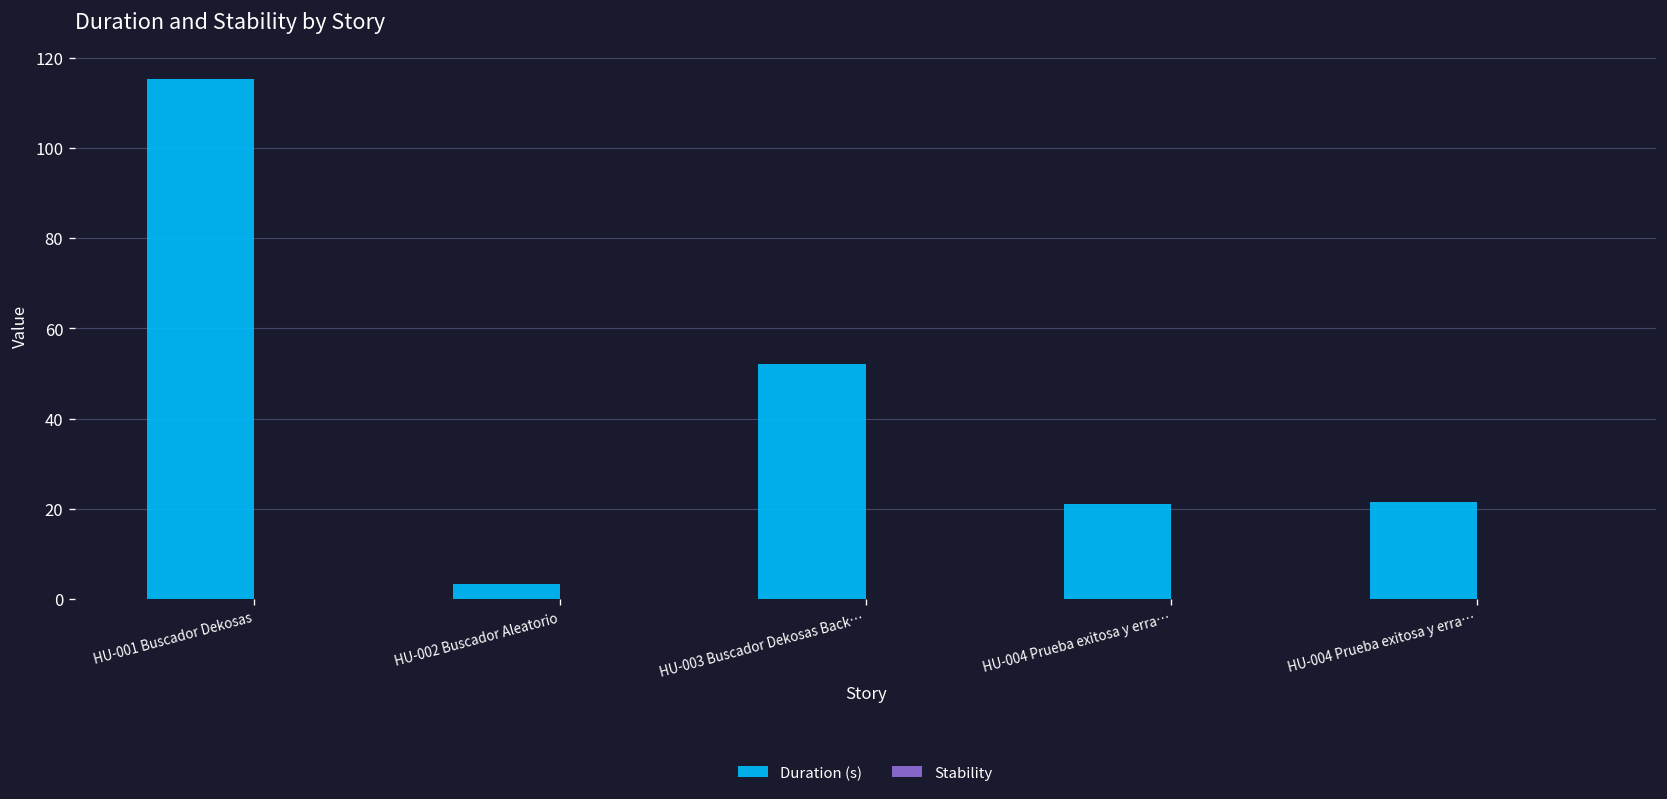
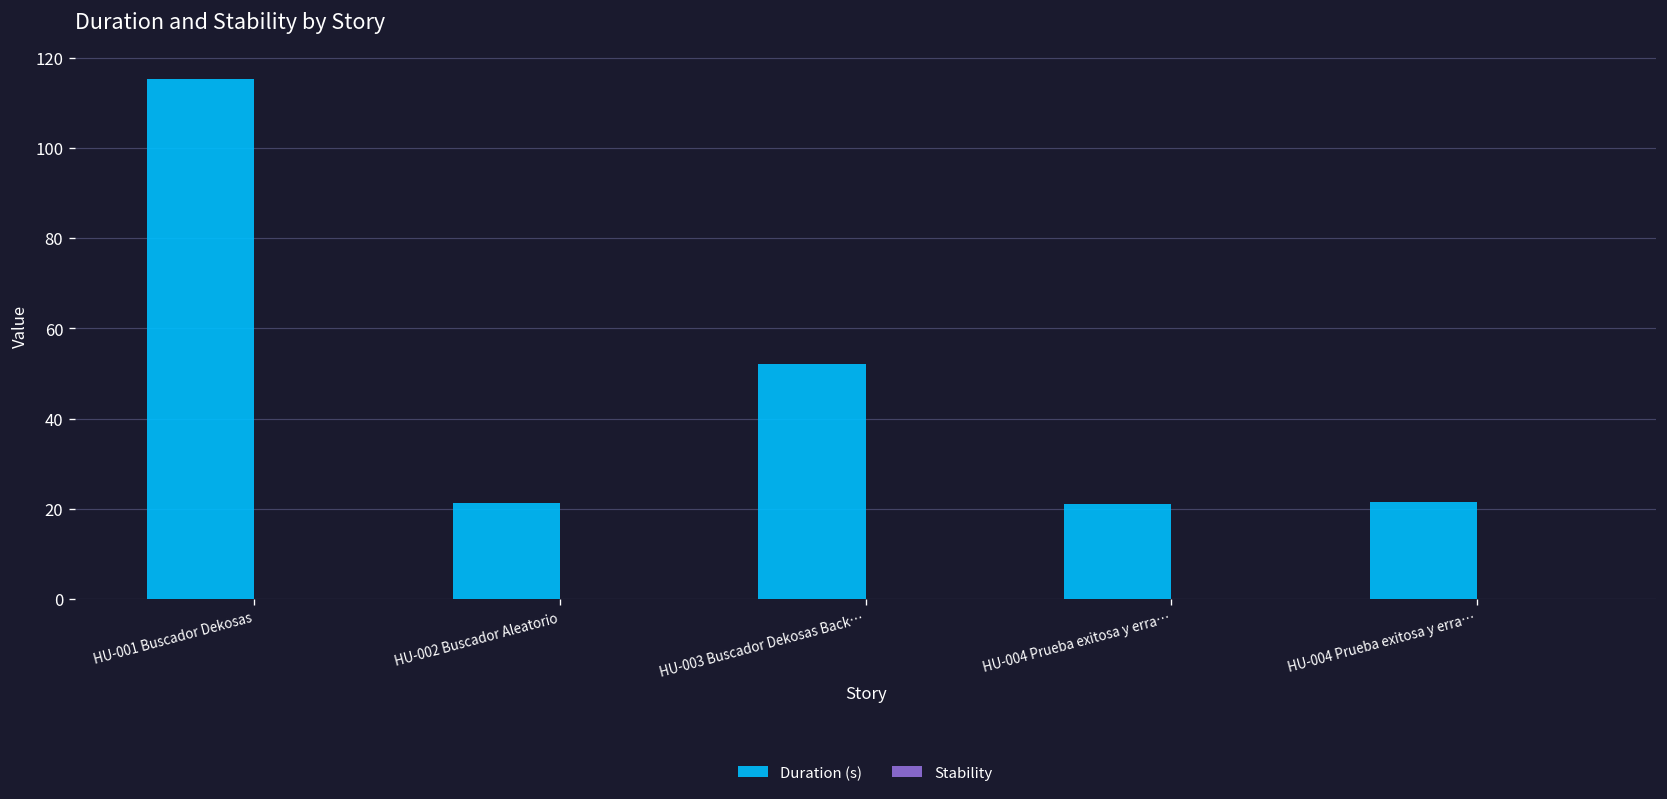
  {
    "Duration (s)": {
      "HU-001 Buscador Dekosas": 115,
-     "HU-002 Buscador Aleatorio": 3,
+     "HU-002 Buscador Aleatorio": 21,
      "HU-003 Buscador Dekosas Back…": 52
    },
    "Stability": {
      "HU-001 Buscador Dekosas": 0,
      "HU-002 Buscador Aleatorio": 0,
      "HU-003 Buscador Dekosas Back…": 0
    }
  }
